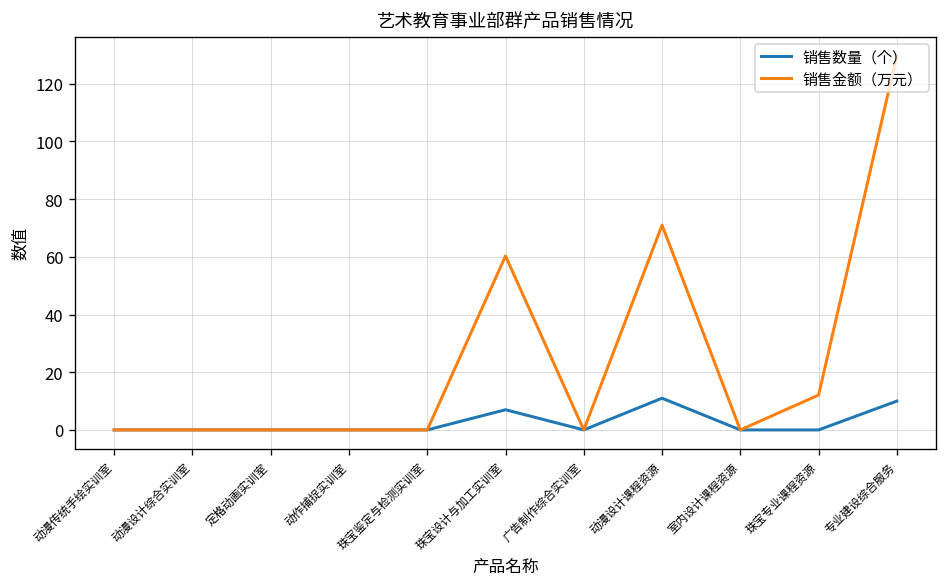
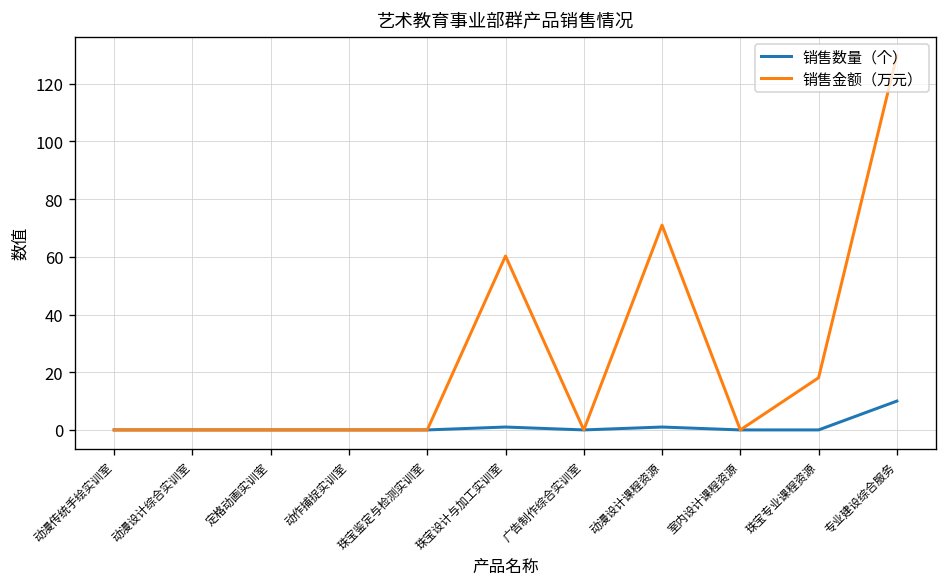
  {
    "销售数量（个）": {
-     "珠宝设计与加工实训室": 7,
-     "动漫设计课程资源": 11,
+     "珠宝设计与加工实训室": 1,
+     "动漫设计课程资源": 1,
      "珠宝专业课程资源": 0,
      "专业建设综合服务": 10
    },
    "销售金额（万元）": {
      "珠宝设计与加工实训室": 60,
      "动漫设计课程资源": 71,
-     "珠宝专业课程资源": 12
+     "珠宝专业课程资源": 18
    }
  }
